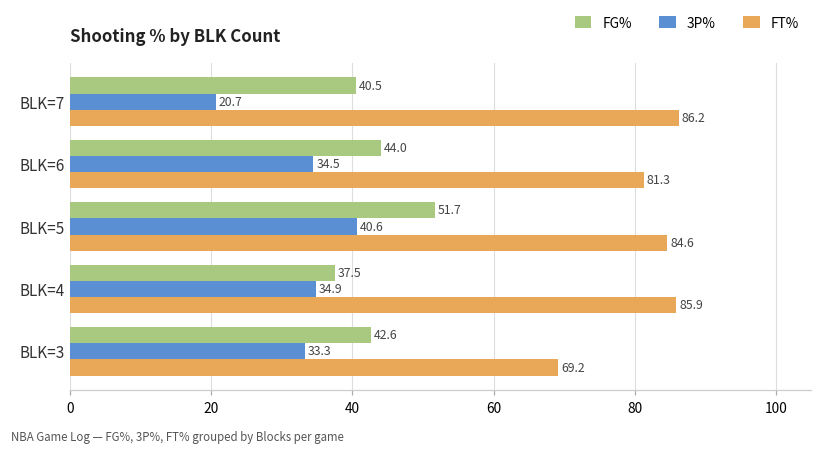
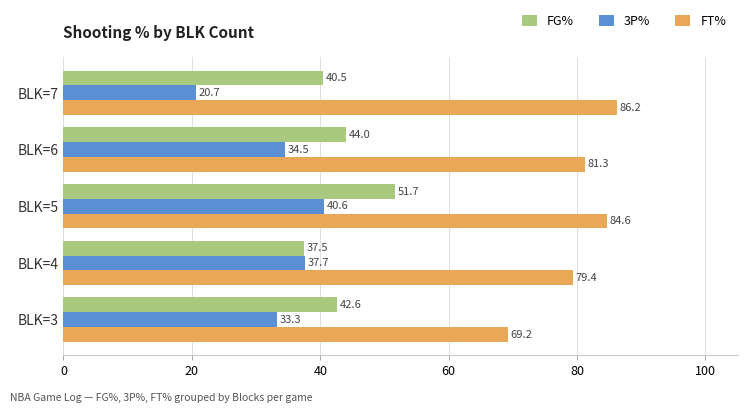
  {
    "FG%": {
      "BLK=7": 40.5,
      "BLK=6": 44.0,
      "BLK=5": 51.7,
      "BLK=4": 37.5,
      "BLK=3": 42.6
    },
    "3P%": {
      "BLK=7": 20.7,
      "BLK=6": 34.5,
      "BLK=5": 40.6,
-     "BLK=4": 34.9,
+     "BLK=4": 37.7,
      "BLK=3": 33.3
    },
    "FT%": {
      "BLK=7": 86.2,
      "BLK=6": 81.3,
      "BLK=5": 84.6,
-     "BLK=4": 85.9,
+     "BLK=4": 79.4,
      "BLK=3": 69.2
    }
  }
